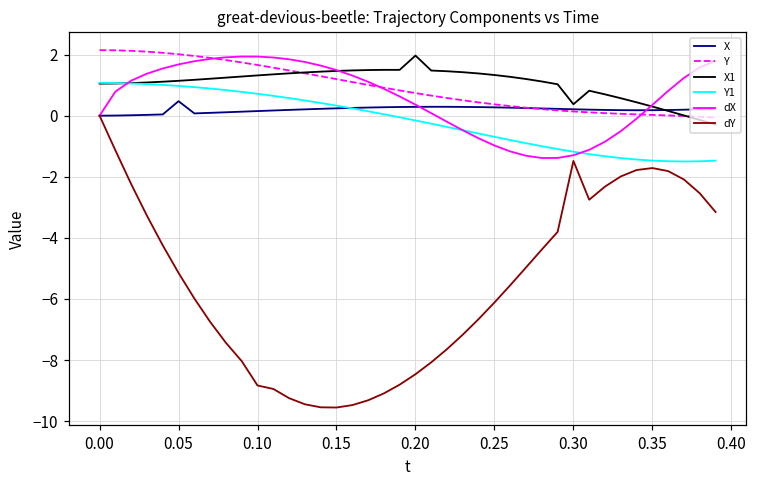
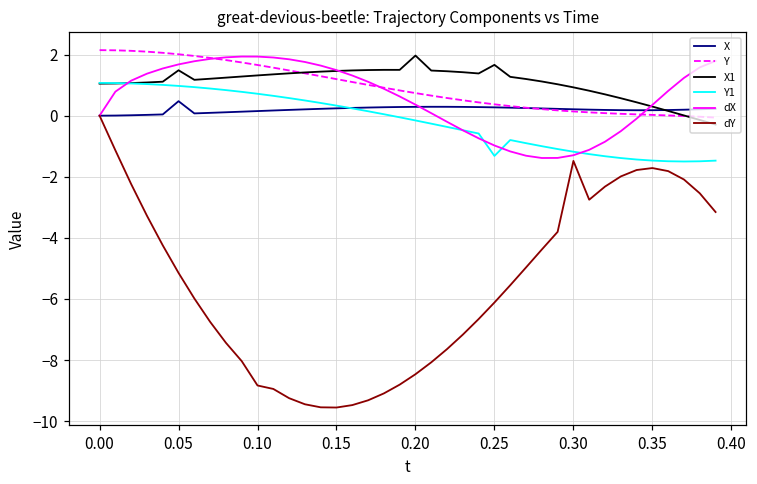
  {
    "X": {
      "0.05": 0.5,
      "0.10": 0.2,
      "0.25": 0.3,
      "0.35": 0.2
    },
    "X1": {
-     "0.05": 1.1,
+     "0.05": 1.5,
      "0.10": 1.3,
      "0.20": 2.0,
-     "0.25": 1.3,
-     "0.30": 0.4
+     "0.25": 1.7,
+     "0.30": 0.9
    },
    "Y1": {
      "0.05": 1.0,
      "0.10": 0.7,
      "0.20": -0.2,
-     "0.25": -0.7,
+     "0.25": -1.3,
      "0.30": -1.2,
      "0.35": -1.5
    },
    "dY": {
      "0.05": -5.1,
      "0.10": -8.8,
      "0.15": -9.6,
      "0.20": -8.5,
      "0.25": -6.1,
      "0.30": -1.5,
      "0.35": -1.7
    }
  }
